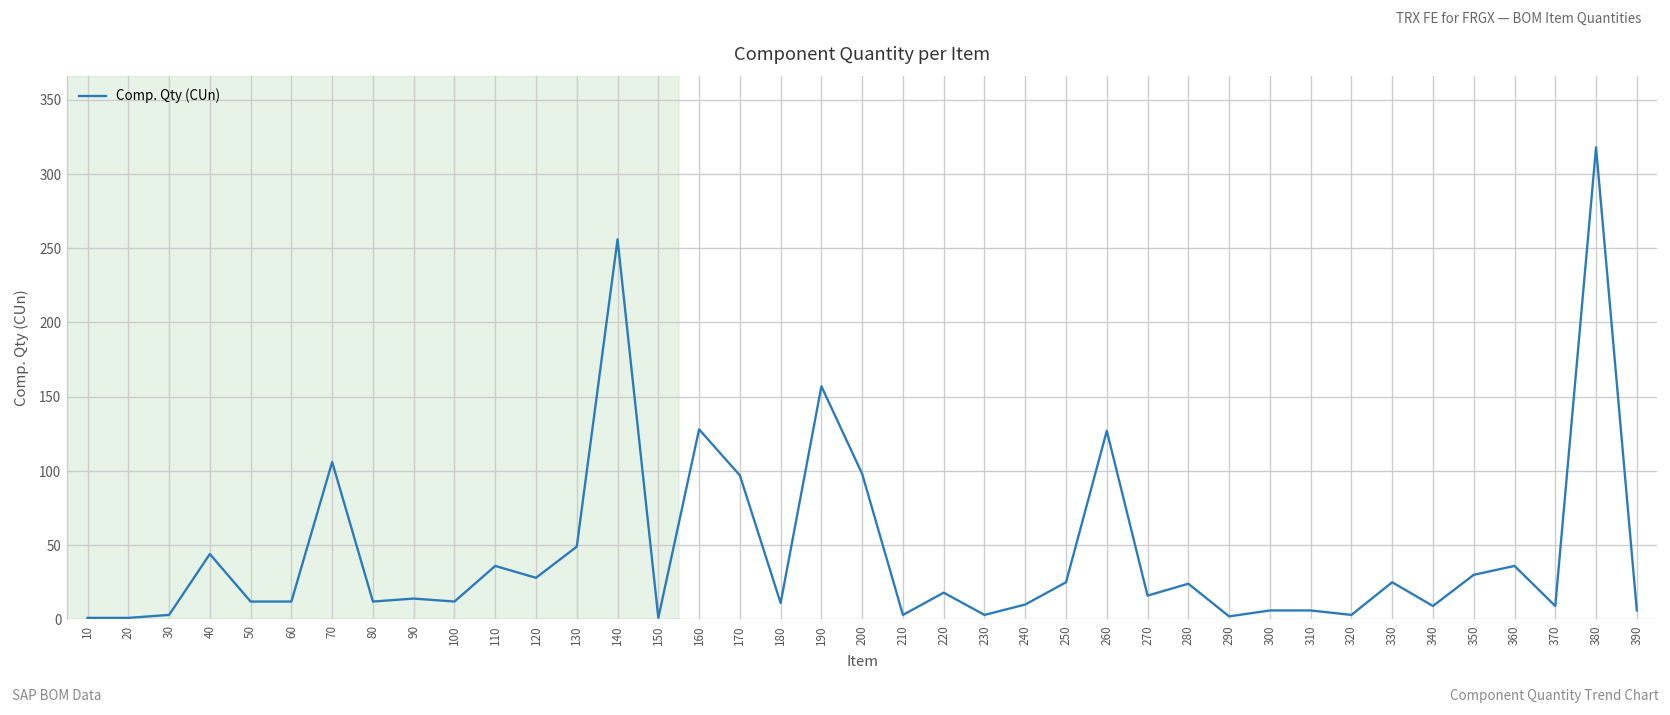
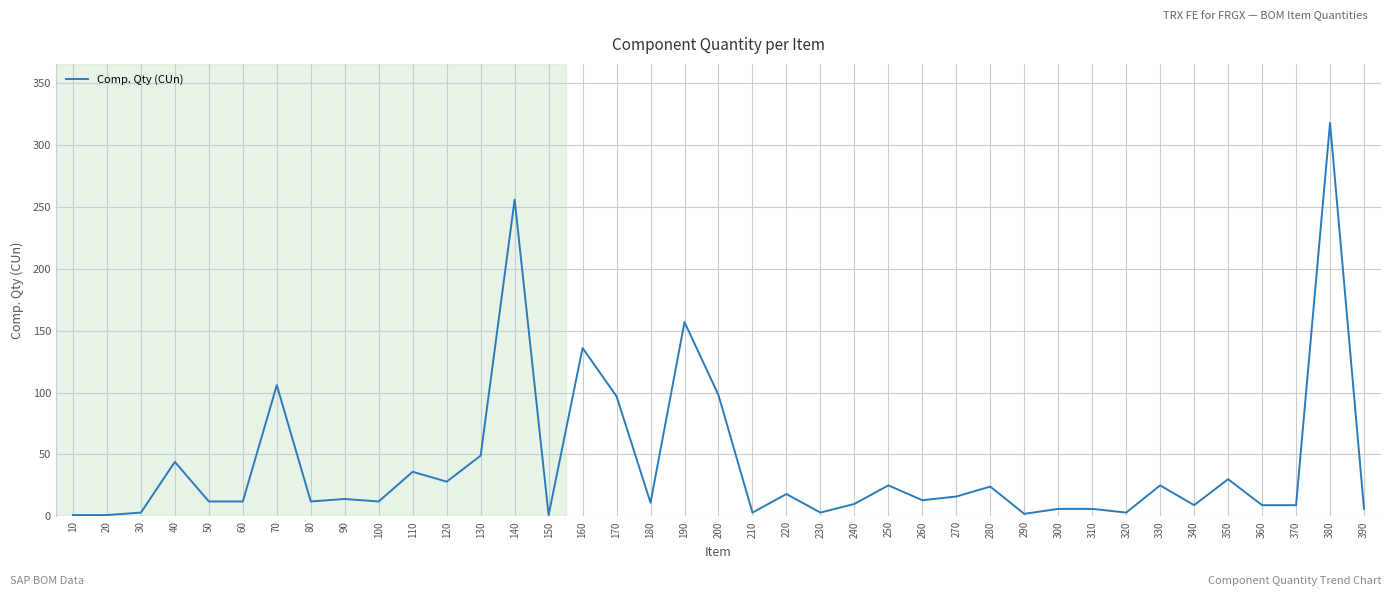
  {
    "10": 1,
    "20": 1,
    "30": 3,
    "40": 44,
    "50": 12,
    "60": 12,
    "70": 106,
    "80": 12,
    "90": 14,
    "100": 12,
    "110": 36,
    "120": 28,
    "130": 49,
    "140": 256,
    "150": 1,
-   "160": 128,
+   "160": 136,
    "170": 97,
    "180": 11,
    "190": 157,
    "200": 98,
    "210": 3,
    "220": 18,
    "230": 3,
    "240": 10,
    "250": 25,
-   "260": 127,
+   "260": 13,
    "270": 16,
    "280": 24,
    "290": 2,
    "300": 6,
    "310": 6,
    "320": 3,
    "330": 25,
    "340": 9,
    "350": 30,
-   "360": 36,
+   "360": 9,
    "370": 9,
    "380": 318,
    "390": 6
  }
